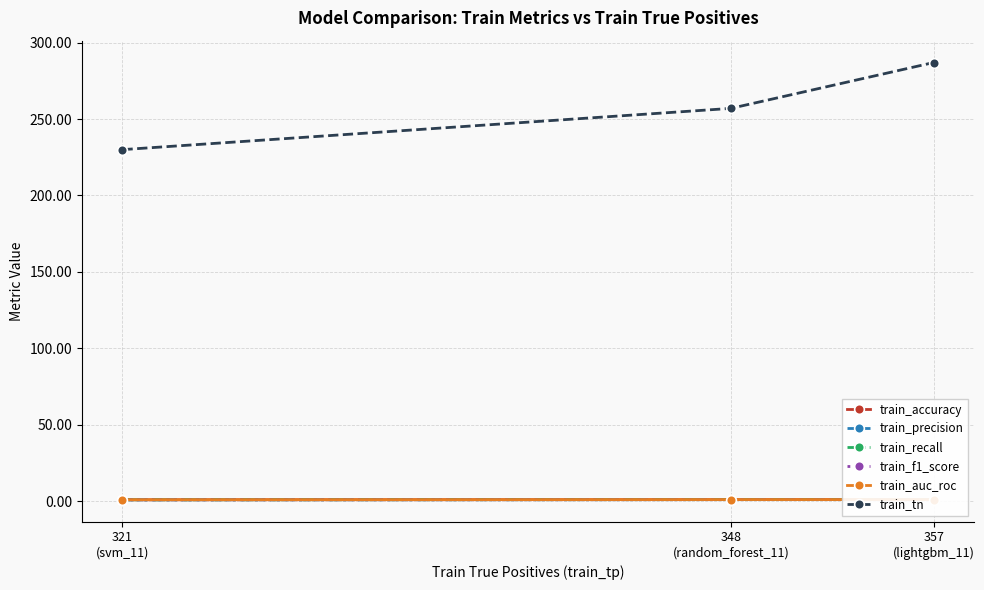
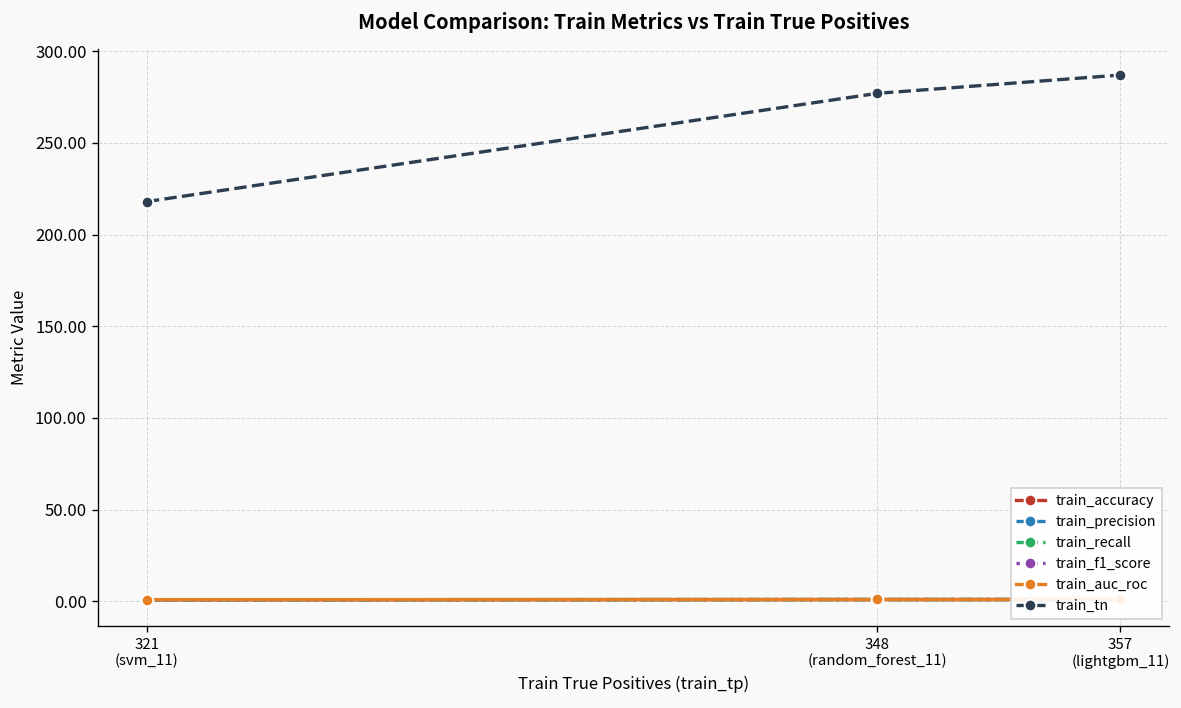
  {
    "train_auc_roc": {
      "321 (svm_11)": 1,
      "348 (random_forest_11)": 1
    },
    "train_tn": {
-     "321 (svm_11)": 230,
-     "348 (random_forest_11)": 257,
+     "321 (svm_11)": 218,
+     "348 (random_forest_11)": 277,
      "357 (lightgbm_11)": 287
    }
  }
